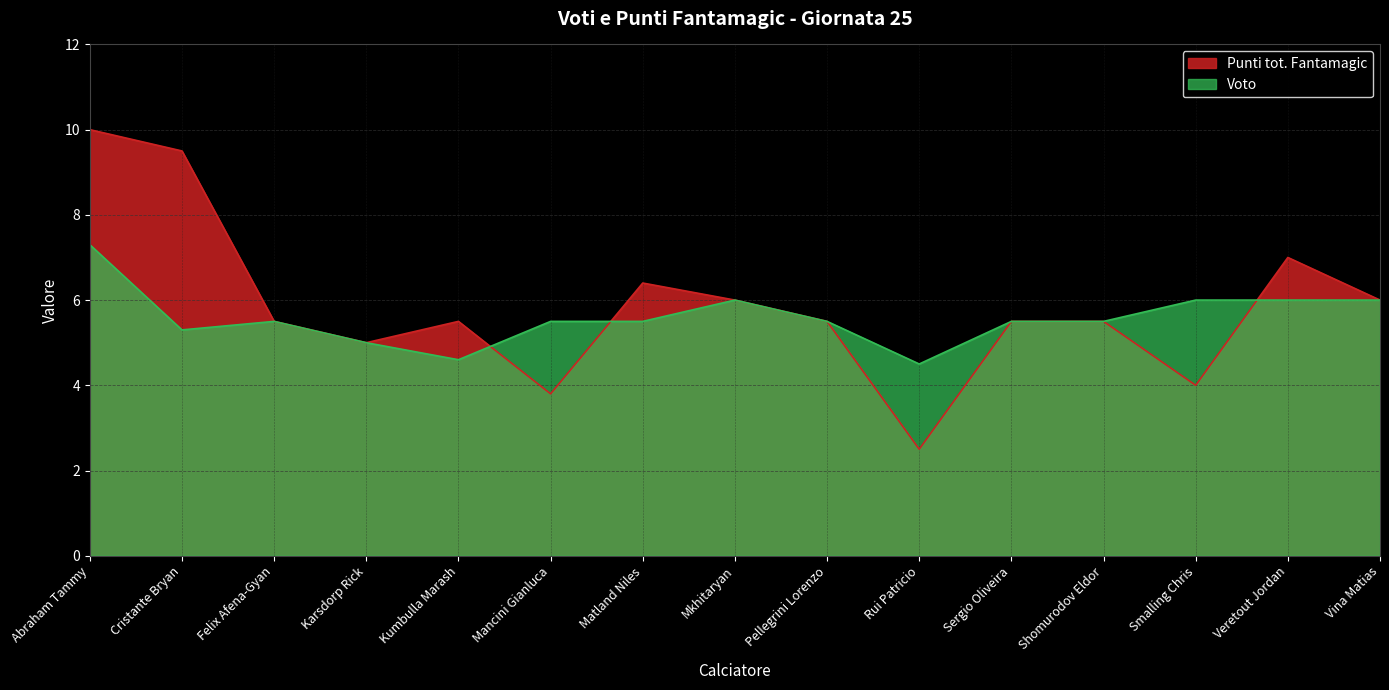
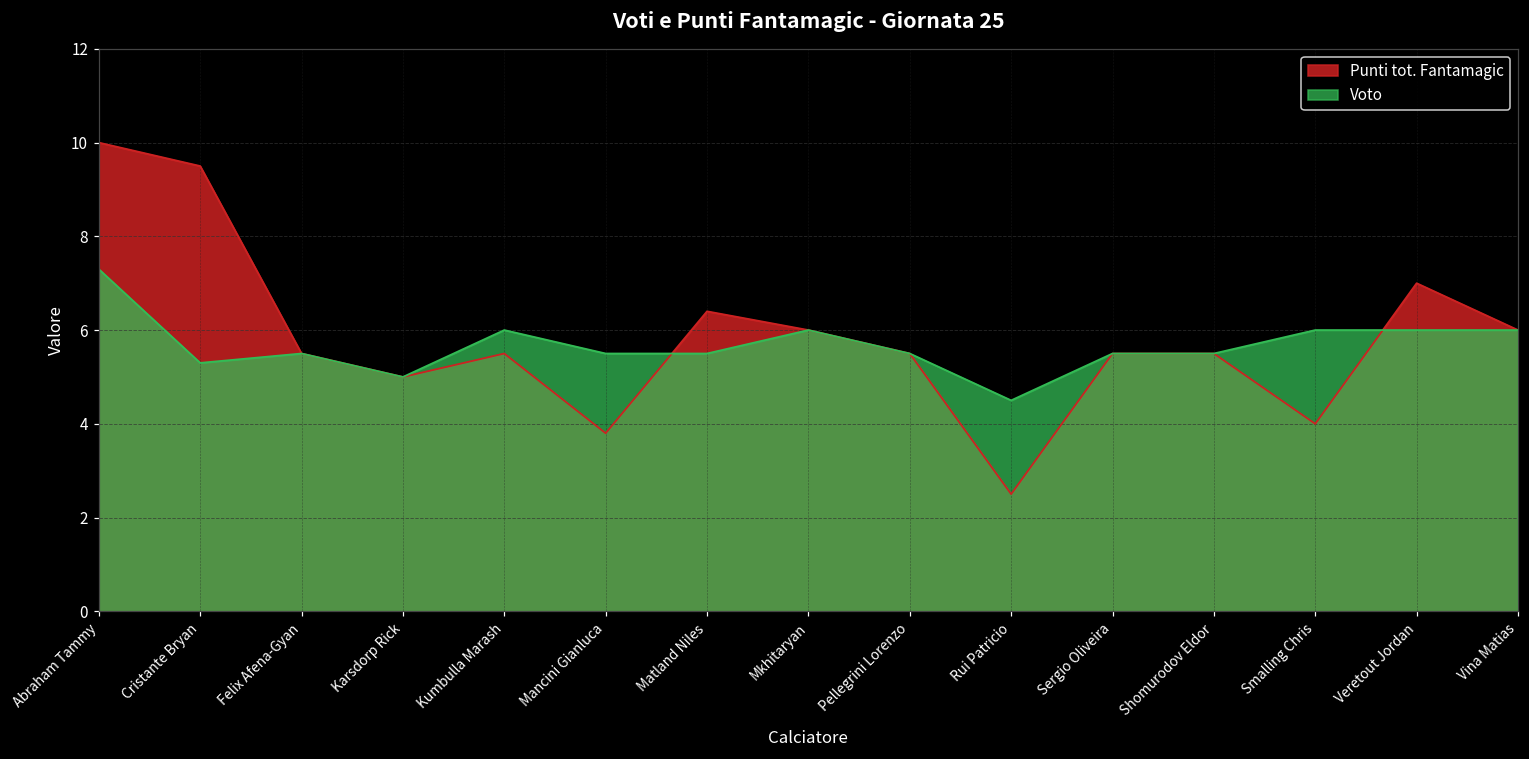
  {
    "Punti tot. Fantamagic": {
      "Abraham Tammy": 10.0,
      "Cristante Bryan": 9.5,
      "Kumbulla Marash": 5.5,
      "Mancini Gianluca": 3.8,
      "Matland Niles": 6.4,
      "Rui Patricio": 2.5,
      "Smalling Chris": 4.0,
      "Veretout Jordan": 7.0
    },
    "Voto": {
      "Abraham Tammy": 7.3,
      "Cristante Bryan": 5.3,
-     "Kumbulla Marash": 4.6,
+     "Kumbulla Marash": 6.0,
      "Mancini Gianluca": 5.5,
      "Matland Niles": 5.5,
      "Rui Patricio": 4.5,
      "Smalling Chris": 6.0,
      "Veretout Jordan": 6.0
    }
  }
